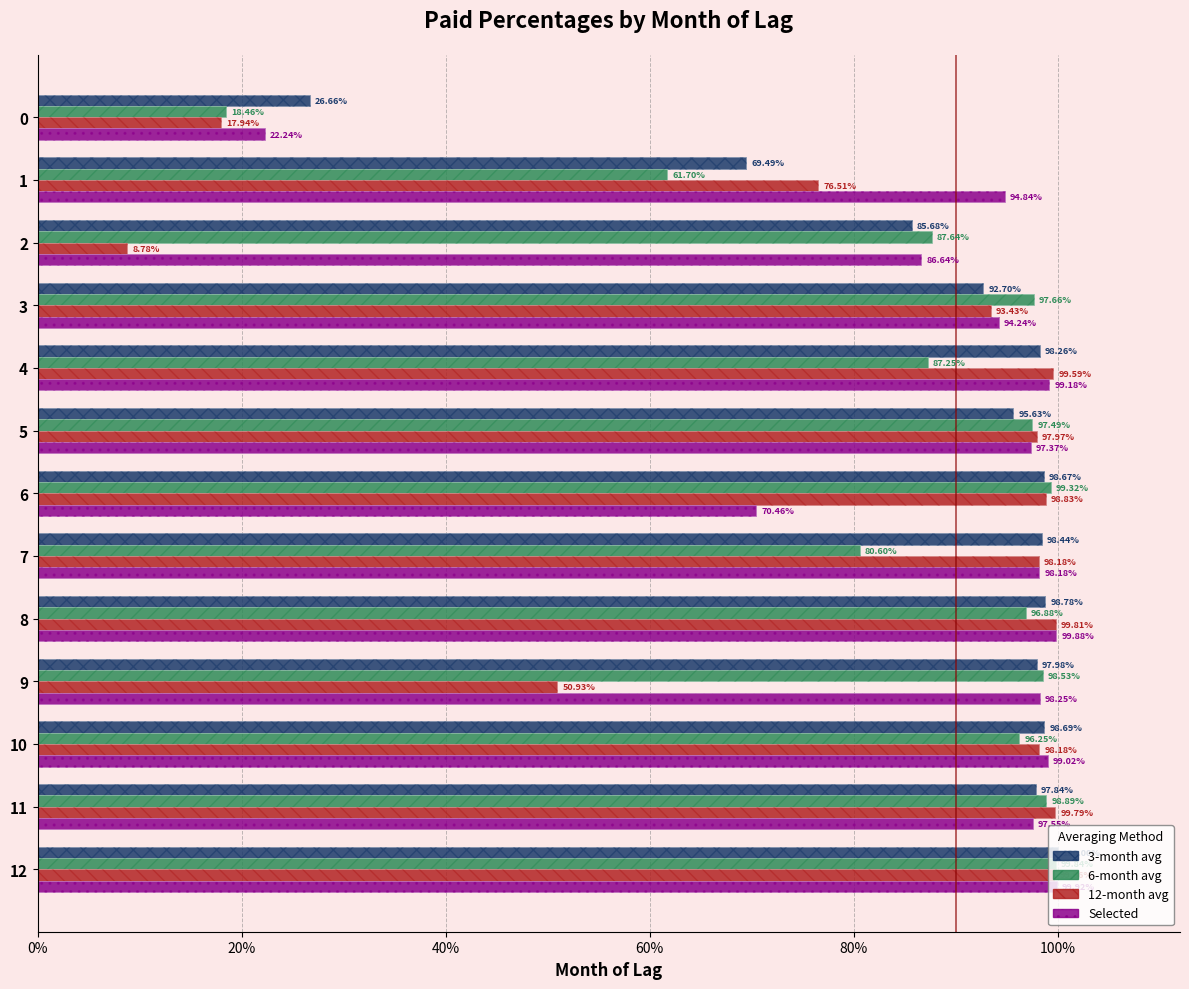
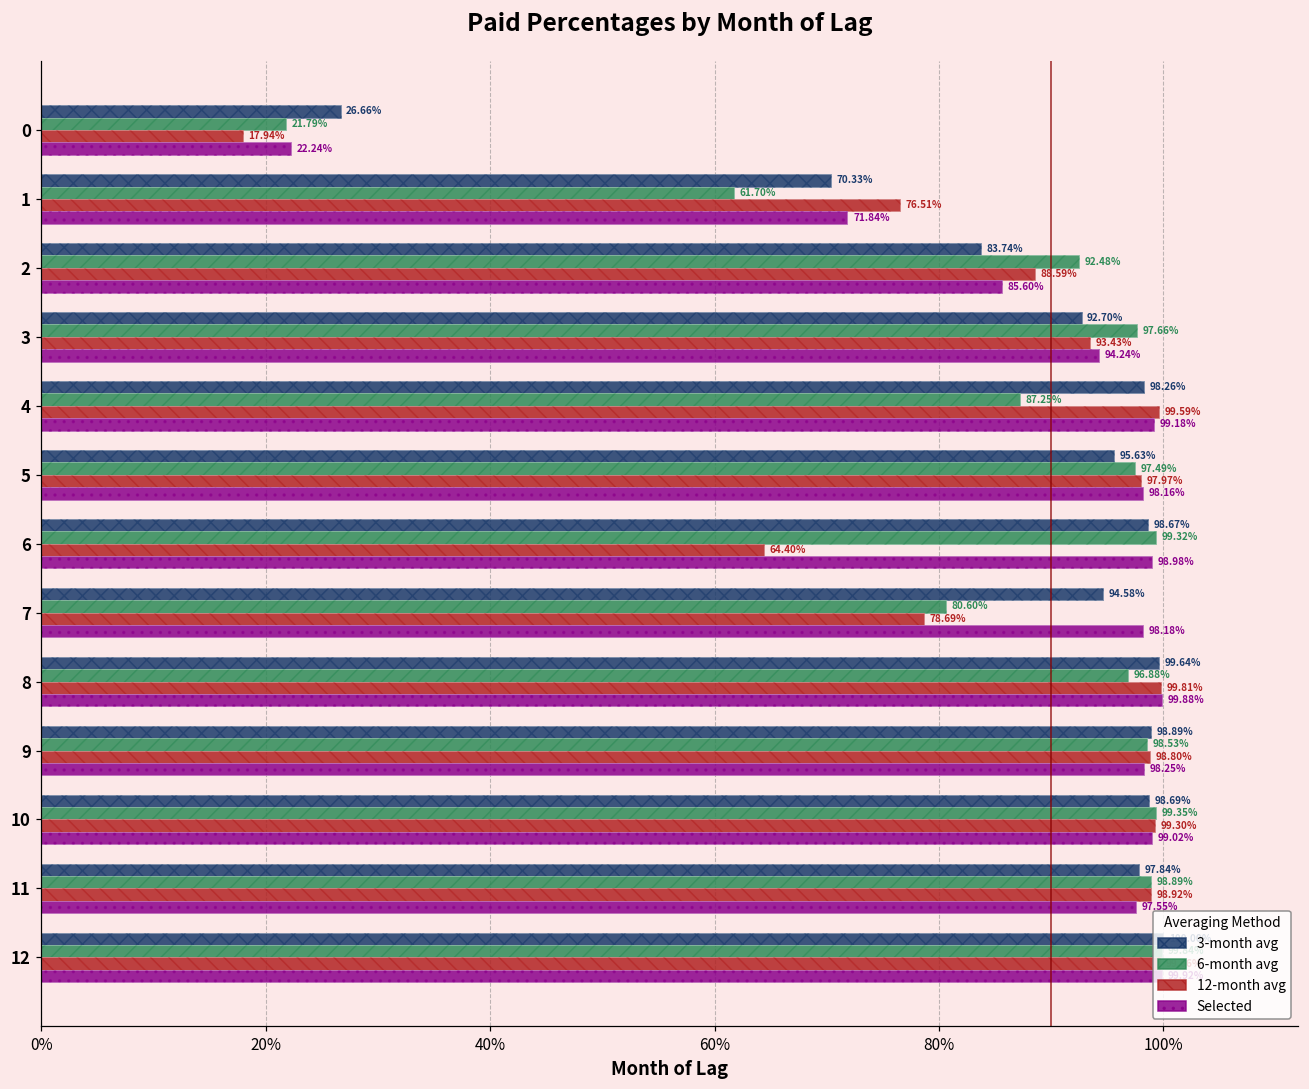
  {
    "3-month avg": {
      "0": "26.66%",
-     "1": "69.49%",
-     "2": "85.68%",
+     "1": "70.33%",
+     "2": "83.74%",
      "3": "92.70%",
      "4": "98.26%",
      "5": "95.63%",
      "6": "98.67%",
-     "7": "98.44%",
-     "8": "98.78%",
-     "9": "97.98%",
+     "7": "94.58%",
+     "8": "99.64%",
+     "9": "98.89%",
      "10": "98.69%",
      "11": "97.84%"
    },
    "6-month avg": {
-     "0": "18.46%",
+     "0": "21.79%",
      "1": "61.70%",
-     "2": "87.64%",
+     "2": "92.48%",
      "3": "97.66%",
      "4": "87.25%",
      "5": "97.49%",
      "6": "99.32%",
      "7": "80.60%",
      "8": "96.88%",
      "9": "98.53%",
-     "10": "96.25%",
+     "10": "99.35%",
      "11": "98.89%"
    },
    "12-month avg": {
      "0": "17.94%",
      "1": "76.51%",
-     "2": "8.78%",
+     "2": "88.59%",
      "3": "93.43%",
      "4": "99.59%",
      "5": "97.97%",
-     "6": "98.83%",
-     "7": "98.18%",
+     "6": "64.40%",
+     "7": "78.69%",
      "8": "99.81%",
-     "9": "50.93%",
-     "10": "98.18%",
-     "11": "99.79%"
+     "9": "98.80%",
+     "10": "99.30%",
+     "11": "98.92%"
    },
    "Selected": {
      "0": "22.24%",
-     "1": "94.84%",
-     "2": "86.64%",
+     "1": "71.84%",
+     "2": "85.60%",
      "3": "94.24%",
      "4": "99.18%",
-     "5": "97.37%",
-     "6": "70.46%",
+     "5": "98.16%",
+     "6": "98.98%",
      "7": "98.18%",
      "8": "99.88%",
      "9": "98.25%",
      "10": "99.02%"
    }
  }
